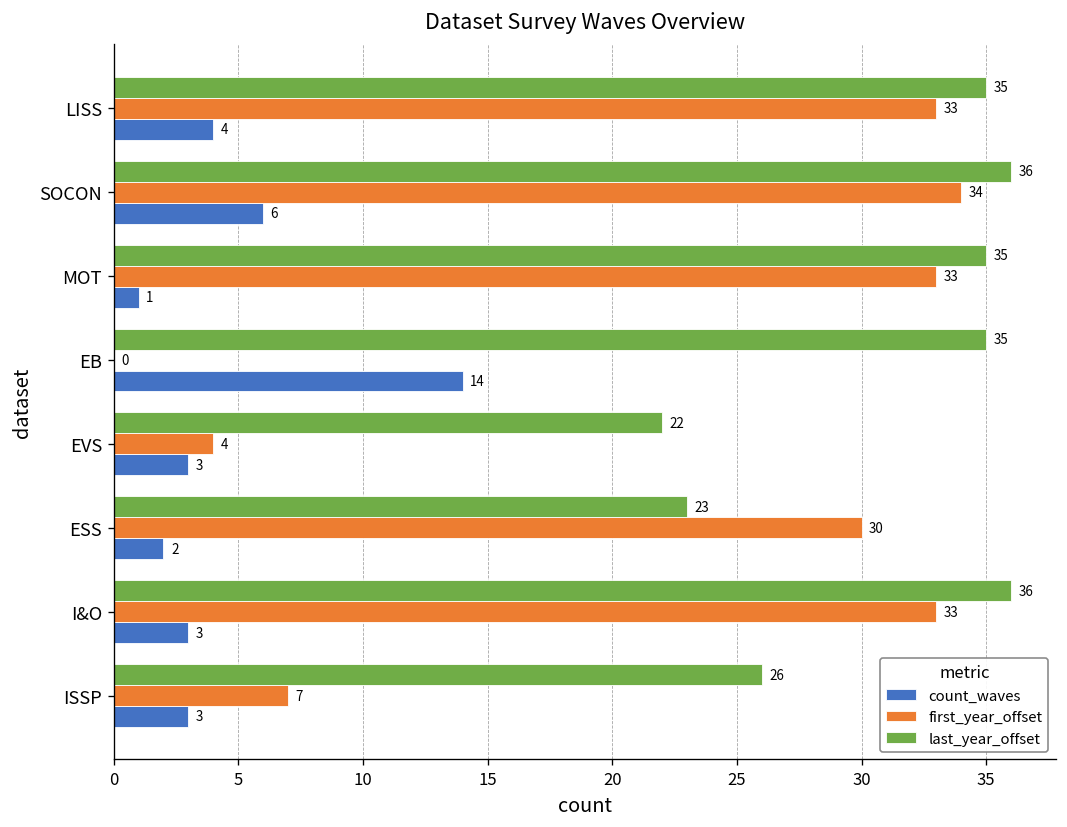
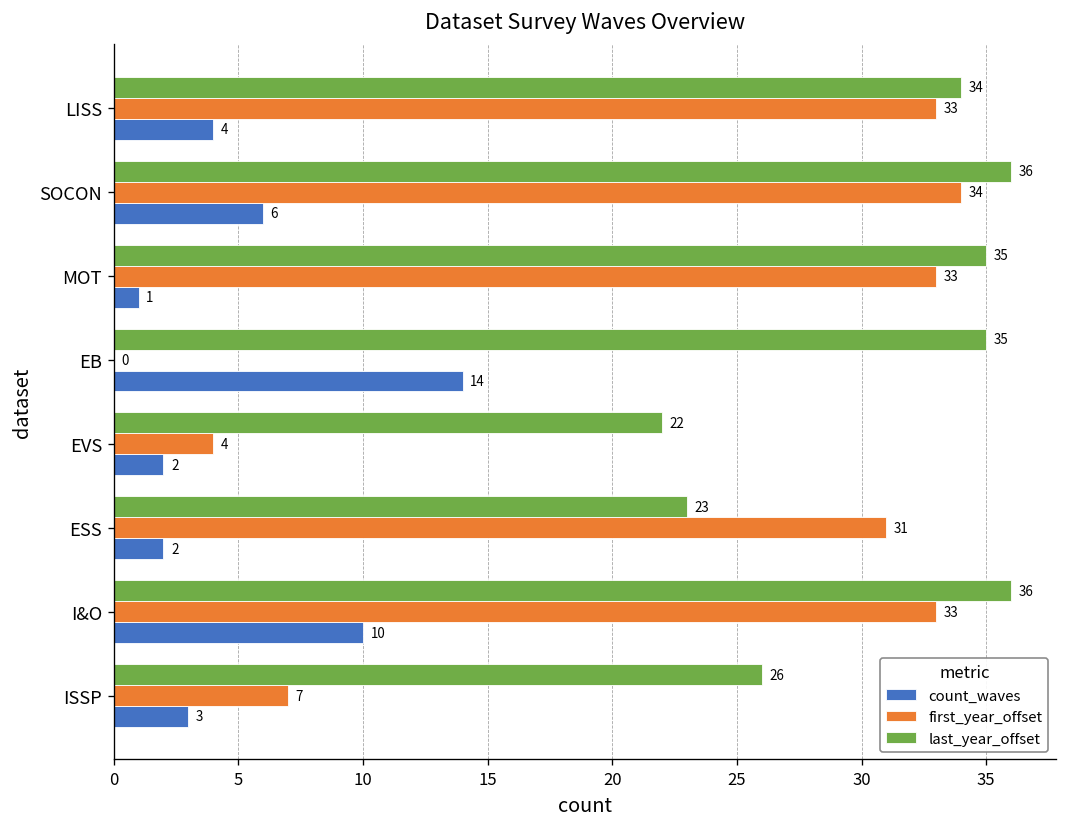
  {
    "count_waves": {
      "LISS": 4,
      "SOCON": 6,
      "MOT": 1,
      "EB": 14,
-     "EVS": 3,
+     "EVS": 2,
      "ESS": 2,
-     "I&O": 3,
+     "I&O": 10,
      "ISSP": 3
    },
    "first_year_offset": {
      "LISS": 33,
      "SOCON": 34,
      "MOT": 33,
      "EB": 0,
      "EVS": 4,
-     "ESS": 30,
+     "ESS": 31,
      "I&O": 33,
      "ISSP": 7
    },
    "last_year_offset": {
-     "LISS": 35,
+     "LISS": 34,
      "SOCON": 36,
      "MOT": 35,
      "EB": 35,
      "EVS": 22,
      "ESS": 23,
      "I&O": 36,
      "ISSP": 26
    }
  }
